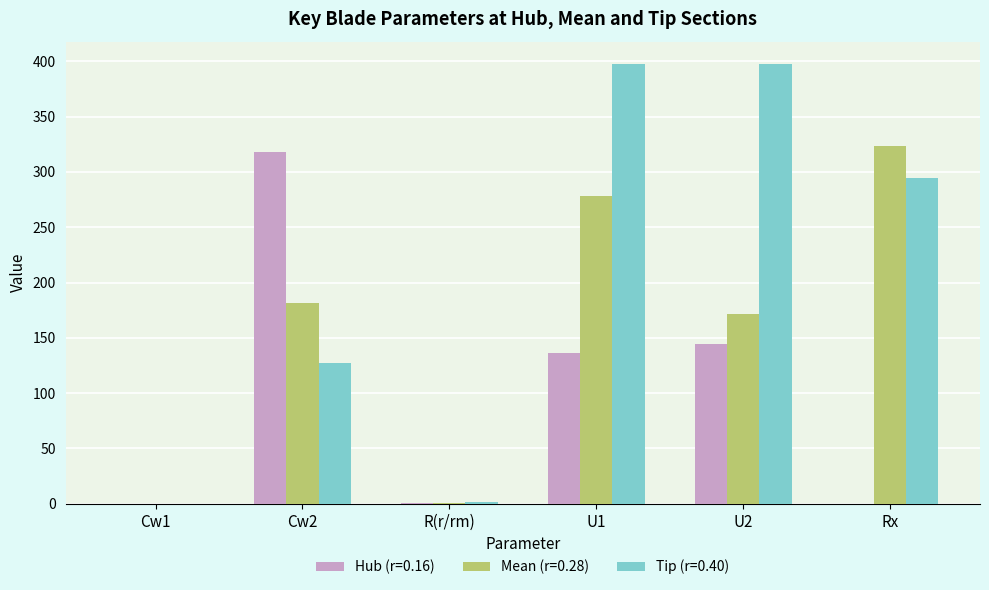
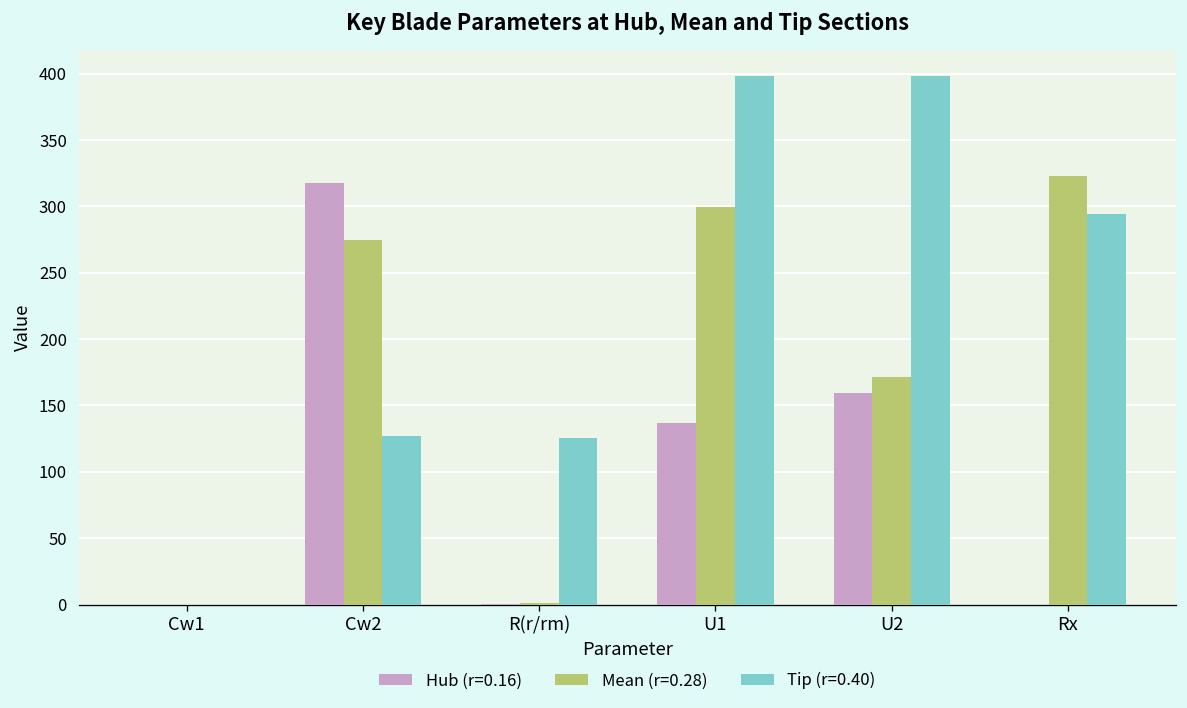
  {
    "Hub (r=0.16)": {
      "Cw1": 0,
      "Cw2": 318,
      "U1": 137,
-     "U2": 144
+     "U2": 159
    },
    "Mean (r=0.28)": {
      "Cw1": 0,
-     "Cw2": 181,
-     "U1": 279,
+     "Cw2": 275,
+     "U1": 300,
      "U2": 172,
      "Rx": 323
    },
    "Tip (r=0.40)": {
      "Cw1": 0,
      "Cw2": 127,
-     "R(r/rm)": 1,
+     "R(r/rm)": 126,
      "U1": 398,
      "U2": 398,
      "Rx": 294
    }
  }
